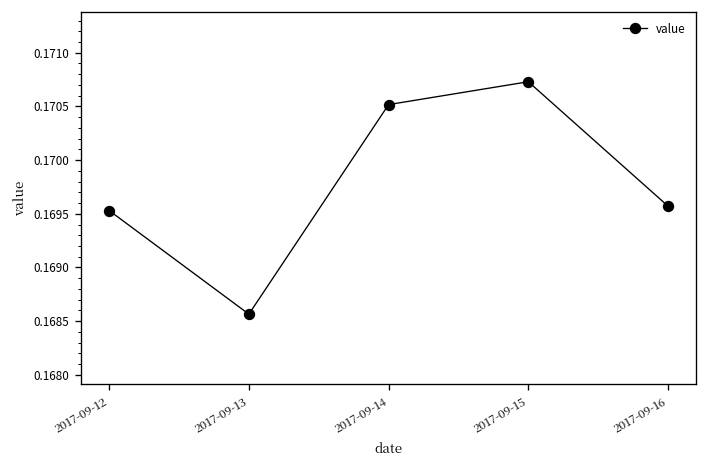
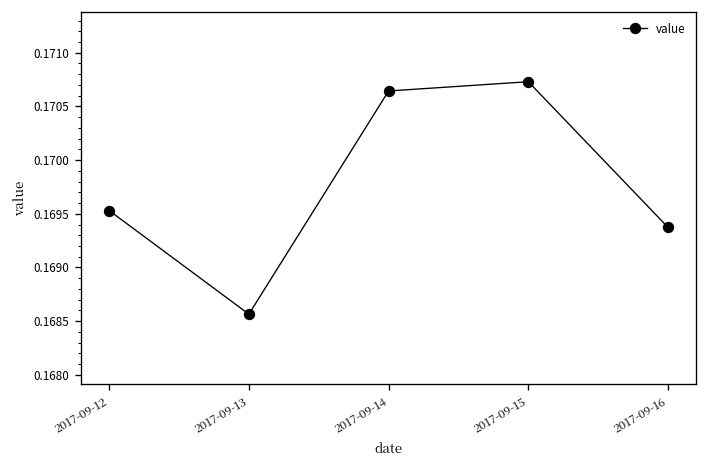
  {
    "2017-09-12": 0.1695,
    "2017-09-13": 0.1686,
-   "2017-09-14": 0.1705,
+   "2017-09-14": 0.1706,
    "2017-09-15": 0.1707,
-   "2017-09-16": 0.1696
+   "2017-09-16": 0.1694
  }
